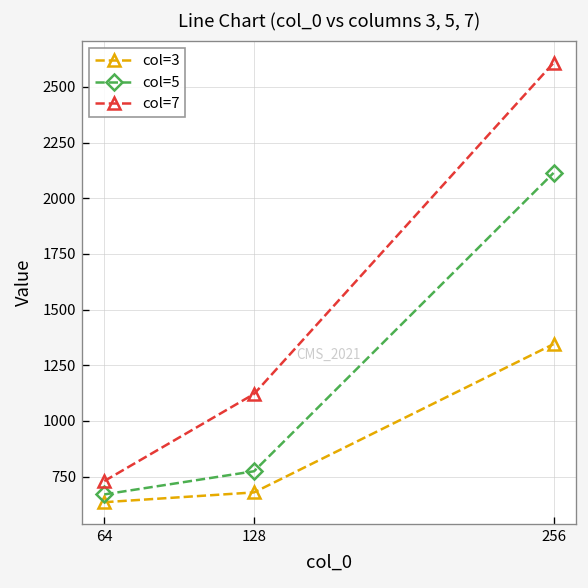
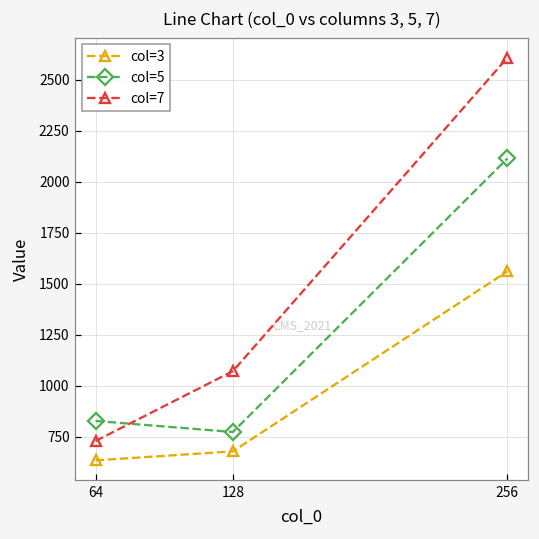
  {
    "col=3": {
      "64": 640,
      "128": 680,
-     "256": 1350
+     "256": 1560
    },
    "col=5": {
-     "64": 670,
+     "64": 830,
      "128": 770,
      "256": 2110
    },
    "col=7": {
      "64": 730,
-     "128": 1120,
+     "128": 1070,
      "256": 2610
    }
  }
